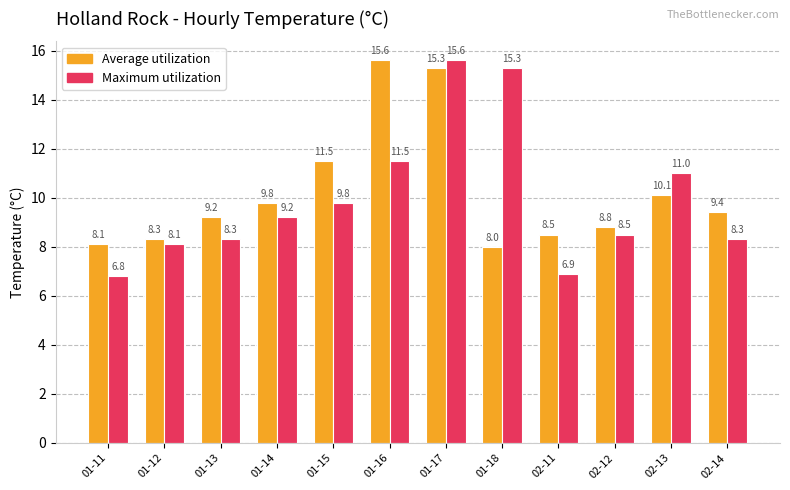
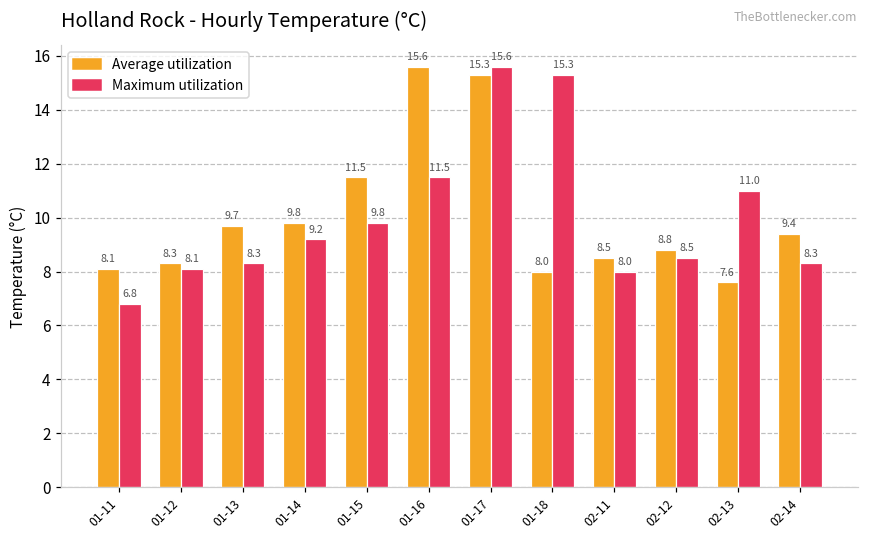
  {
    "Average utilization": {
      "01-11": 8.1,
      "01-12": 8.3,
-     "01-13": 9.2,
+     "01-13": 9.7,
      "01-14": 9.8,
      "01-15": 11.5,
      "01-16": 15.6,
      "01-17": 15.3,
      "01-18": 8.0,
      "02-11": 8.5,
      "02-12": 8.8,
-     "02-13": 10.1,
+     "02-13": 7.6,
      "02-14": 9.4
    },
    "Maximum utilization": {
      "01-11": 6.8,
      "01-12": 8.1,
      "01-13": 8.3,
      "01-14": 9.2,
      "01-15": 9.8,
      "01-16": 11.5,
      "01-17": 15.6,
      "01-18": 15.3,
-     "02-11": 6.9,
+     "02-11": 8.0,
      "02-12": 8.5,
      "02-13": 11.0,
      "02-14": 8.3
    }
  }
